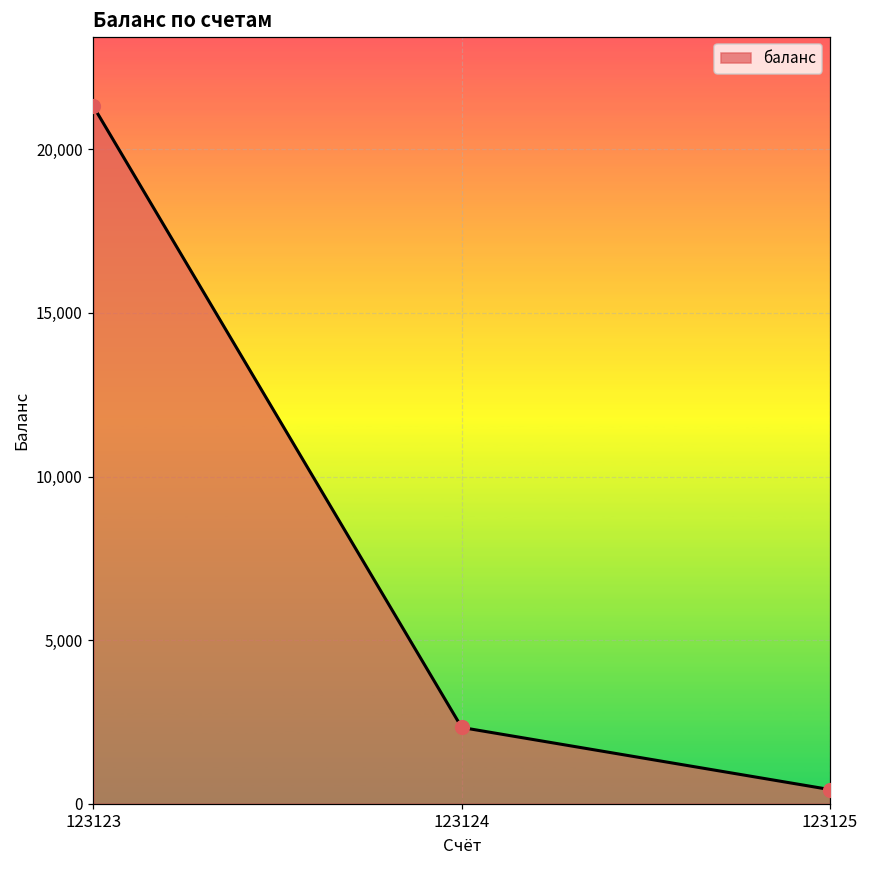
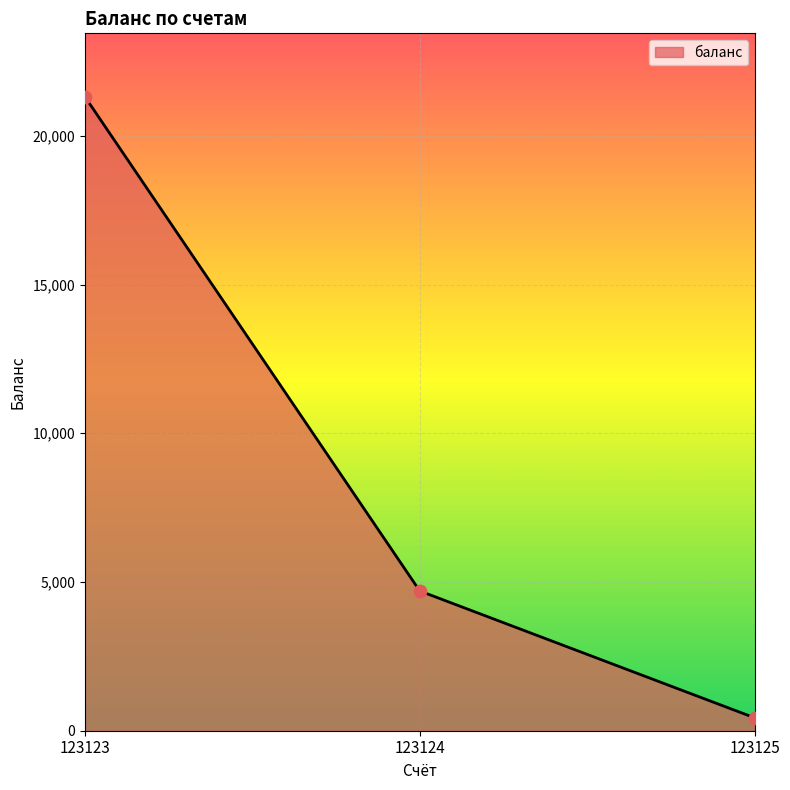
  {
    "123123": "21,300",
-   "123124": "2,300",
+   "123124": "4,700",
    "123125": "400"
  }
